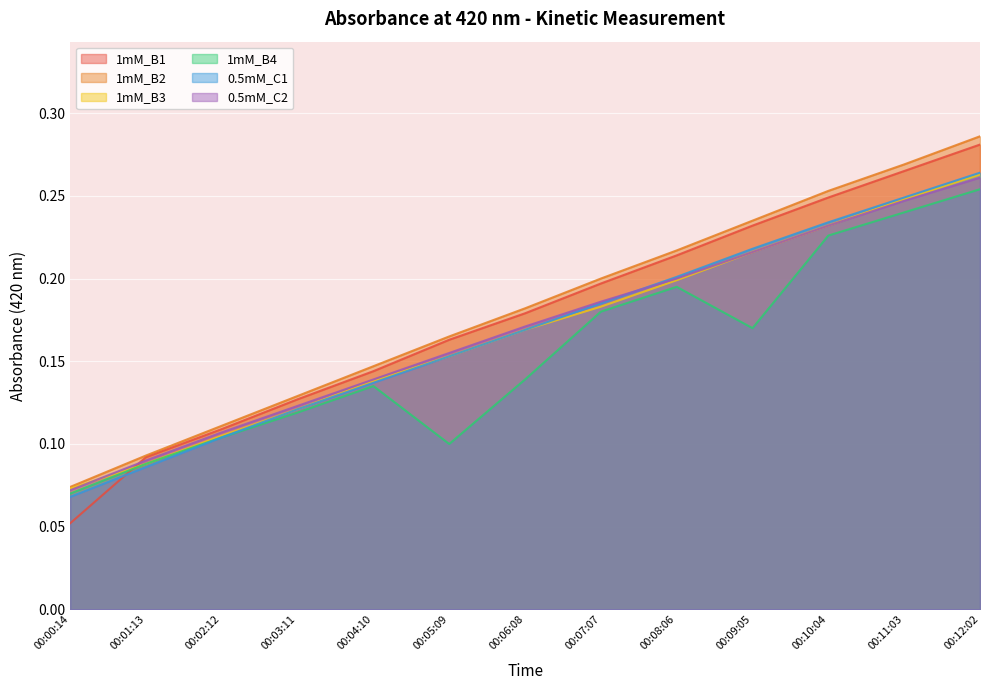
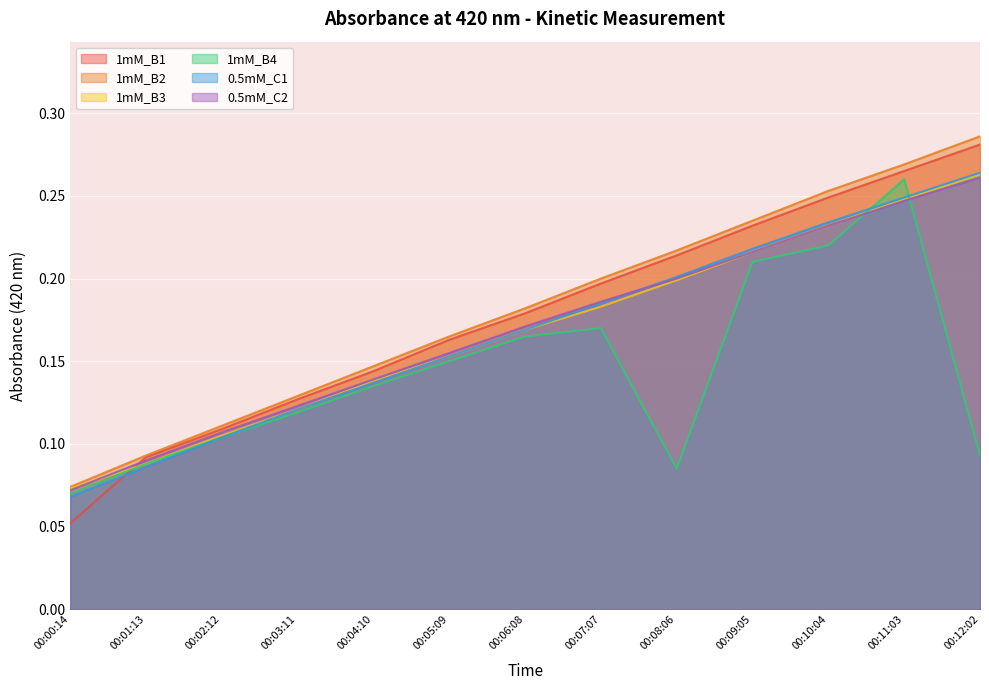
  {
    "1mM_B4": {
      "00:00:14": 0.070,
      "00:03:11": 0.119,
      "00:04:10": 0.135,
-     "00:05:09": 0.10,
-     "00:06:08": 0.139,
-     "00:07:07": 0.18,
-     "00:08:06": 0.195,
-     "00:09:05": 0.17,
-     "00:10:04": 0.226,
-     "00:11:03": 0.24,
-     "00:12:02": 0.254
+     "00:05:09": 0.15,
+     "00:06:08": 0.165,
+     "00:07:07": 0.17,
+     "00:08:06": 0.085,
+     "00:09:05": 0.21,
+     "00:10:04": 0.220,
+     "00:11:03": 0.26,
+     "00:12:02": 0.093
    },
    "0.5mM_C1": {
      "00:00:14": 0.068,
      "00:01:13": 0.086,
      "00:09:05": 0.218,
      "00:10:04": 0.234
    },
    "0.5mM_C2": {
      "00:01:13": 0.090,
      "00:02:12": 0.107,
      "00:03:11": 0.123,
      "00:05:09": 0.155,
      "00:06:08": 0.171,
      "00:12:02": 0.261
    }
  }
